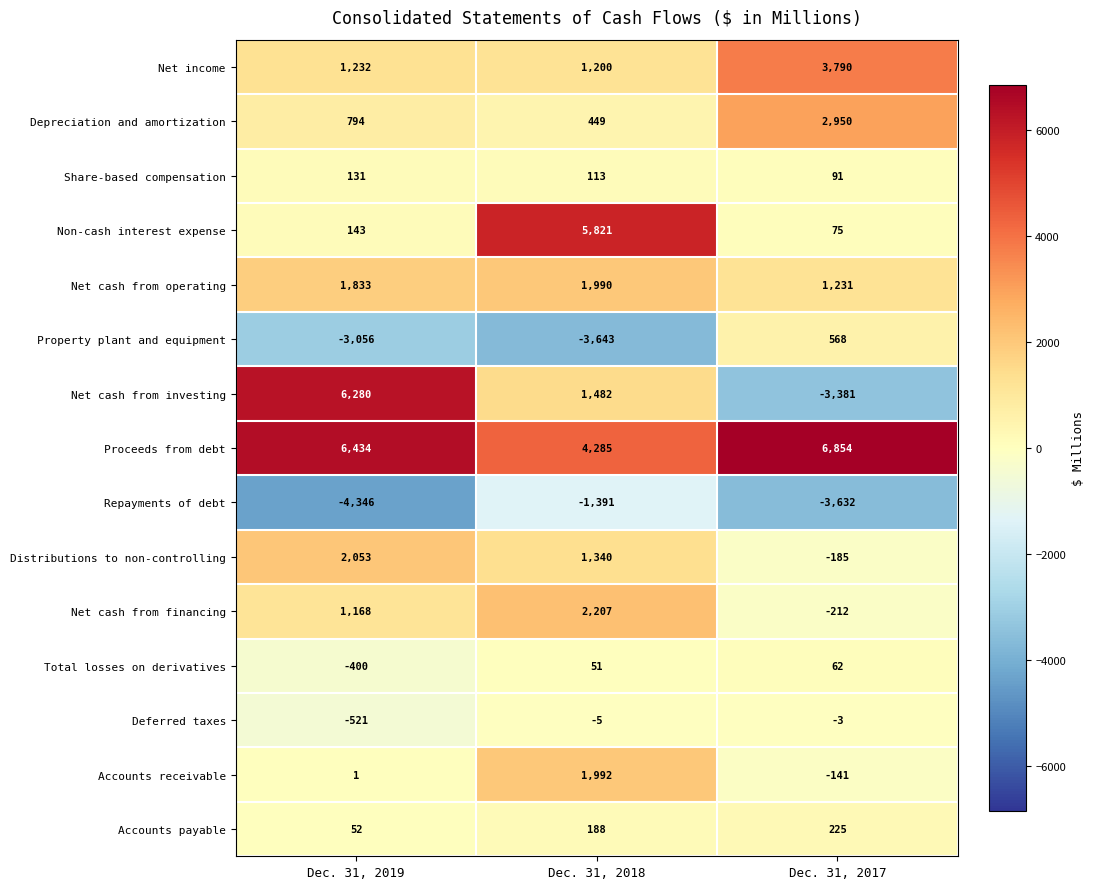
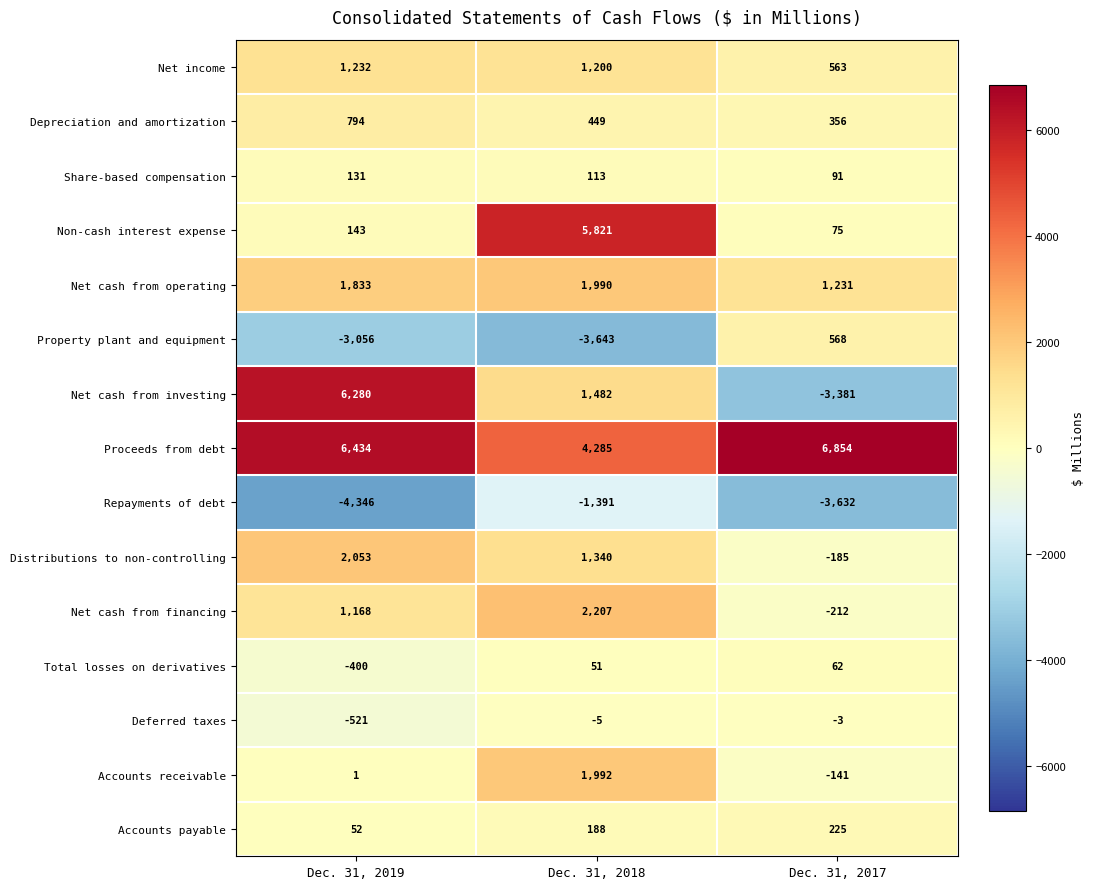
  {
    "Net income": {
      "Dec. 31, 2019": "1,232",
      "Dec. 31, 2018": "1,200",
-     "Dec. 31, 2017": "3,790"
+     "Dec. 31, 2017": "563"
    },
    "Depreciation and amortization": {
      "Dec. 31, 2019": "794",
      "Dec. 31, 2018": "449",
-     "Dec. 31, 2017": "2,950"
+     "Dec. 31, 2017": "356"
    },
    "Share-based compensation": {
      "Dec. 31, 2019": "131",
      "Dec. 31, 2018": "113",
      "Dec. 31, 2017": "91"
    },
    "Non-cash interest expense": {
      "Dec. 31, 2019": "143",
      "Dec. 31, 2018": "5,821",
      "Dec. 31, 2017": "75"
    },
    "Net cash from operating": {
      "Dec. 31, 2019": "1,833",
      "Dec. 31, 2018": "1,990",
      "Dec. 31, 2017": "1,231"
    },
    "Property plant and equipment": {
      "Dec. 31, 2019": "-3,056",
      "Dec. 31, 2018": "-3,643",
      "Dec. 31, 2017": "568"
    },
    "Net cash from investing": {
      "Dec. 31, 2019": "6,280",
      "Dec. 31, 2018": "1,482",
      "Dec. 31, 2017": "-3,381"
    },
    "Proceeds from debt": {
      "Dec. 31, 2019": "6,434",
      "Dec. 31, 2018": "4,285",
      "Dec. 31, 2017": "6,854"
    },
    "Repayments of debt": {
      "Dec. 31, 2019": "-4,346",
      "Dec. 31, 2018": "-1,391",
      "Dec. 31, 2017": "-3,632"
    },
    "Distributions to non-controlling": {
      "Dec. 31, 2019": "2,053",
      "Dec. 31, 2018": "1,340",
      "Dec. 31, 2017": "-185"
    },
    "Net cash from financing": {
      "Dec. 31, 2019": "1,168",
      "Dec. 31, 2018": "2,207",
      "Dec. 31, 2017": "-212"
    },
    "Total losses on derivatives": {
      "Dec. 31, 2019": "-400",
      "Dec. 31, 2018": "51",
      "Dec. 31, 2017": "62"
    },
    "Deferred taxes": {
      "Dec. 31, 2019": "-521",
      "Dec. 31, 2018": "-5",
      "Dec. 31, 2017": "-3"
    },
    "Accounts receivable": {
      "Dec. 31, 2019": "1",
      "Dec. 31, 2018": "1,992",
      "Dec. 31, 2017": "-141"
    },
    "Accounts payable": {
      "Dec. 31, 2019": "52",
      "Dec. 31, 2018": "188",
      "Dec. 31, 2017": "225"
    }
  }
